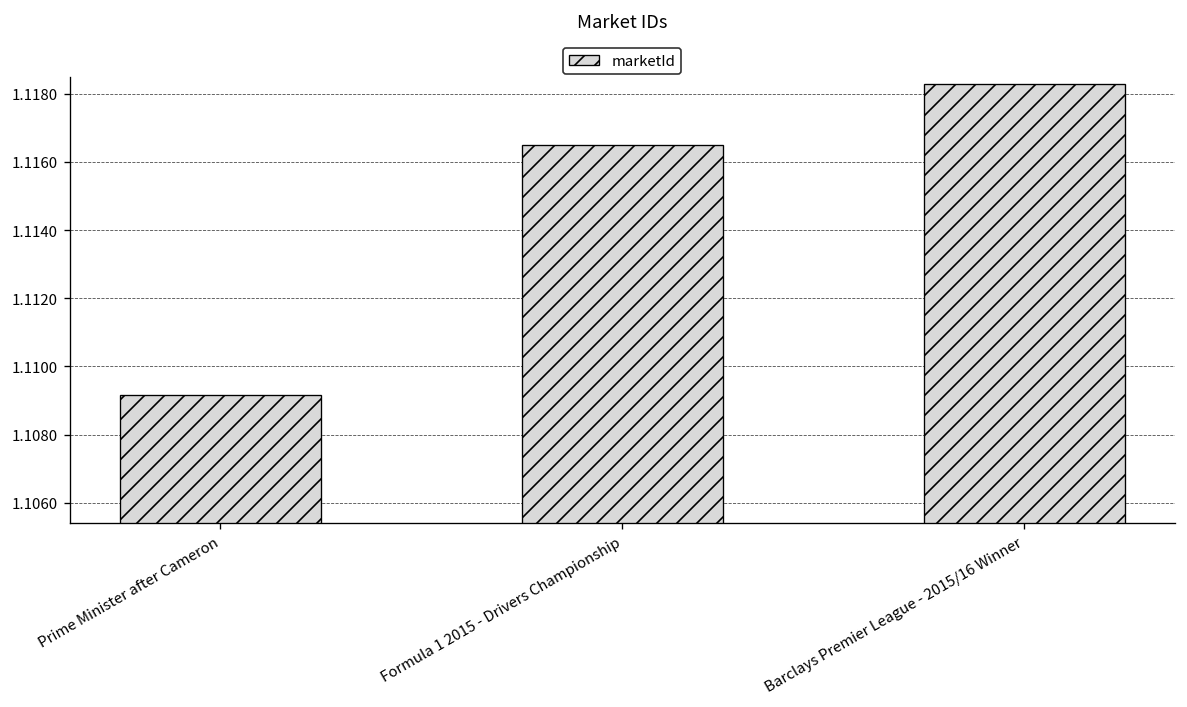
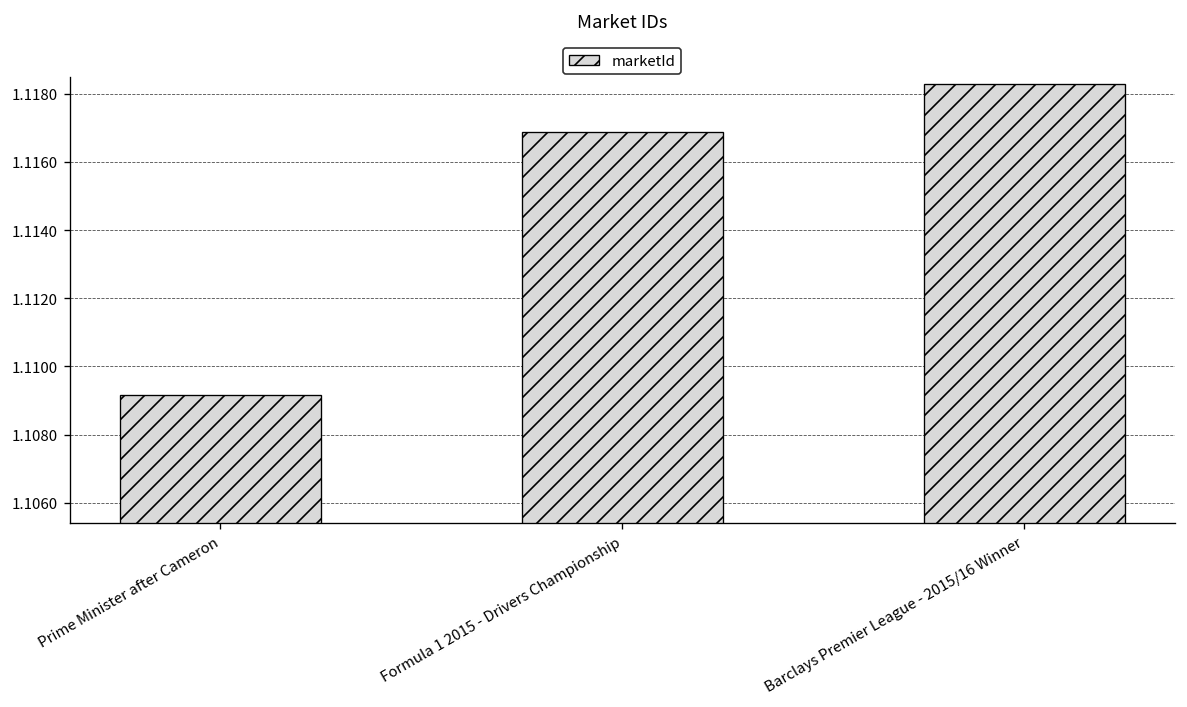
  {
    "Prime Minister after Cameron": 1.1092,
-   "Formula 1 2015 - Drivers Championship": 1.1165,
+   "Formula 1 2015 - Drivers Championship": 1.1169,
    "Barclays Premier League - 2015/16 Winner": 1.1183
  }
